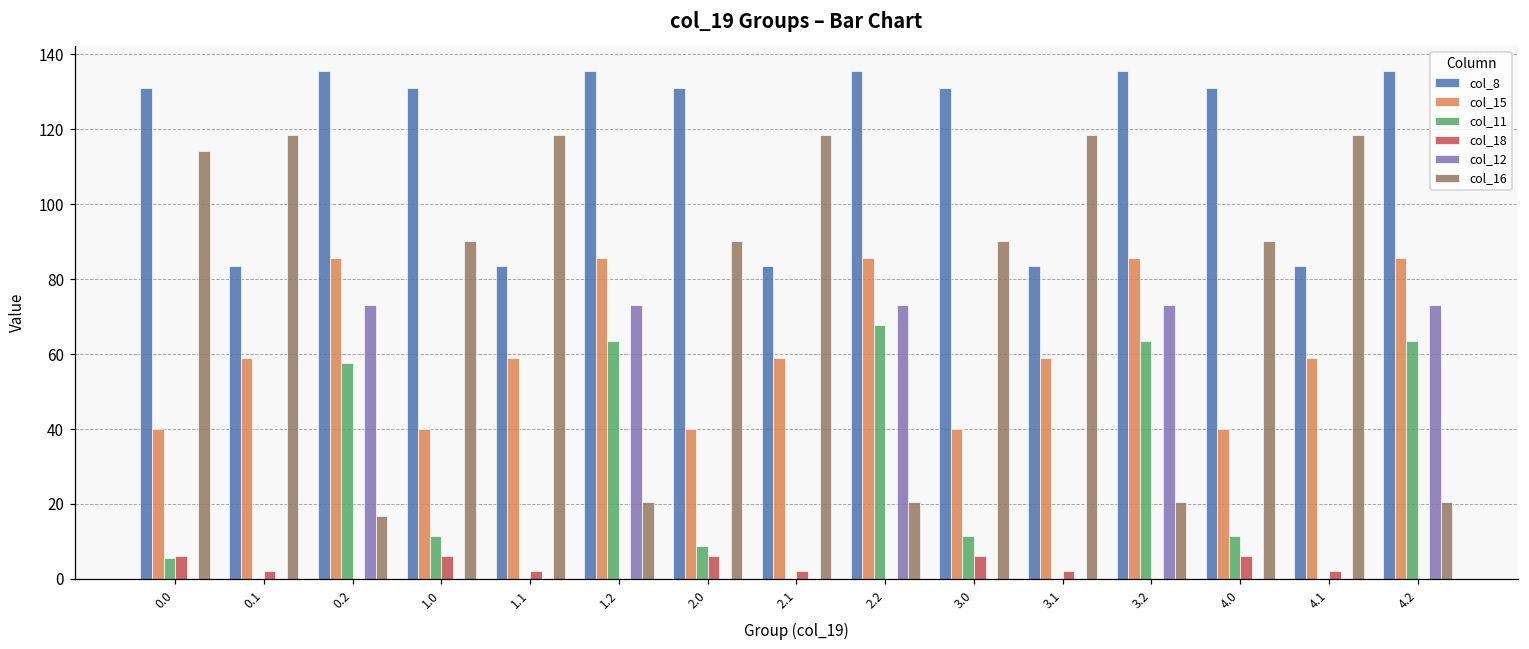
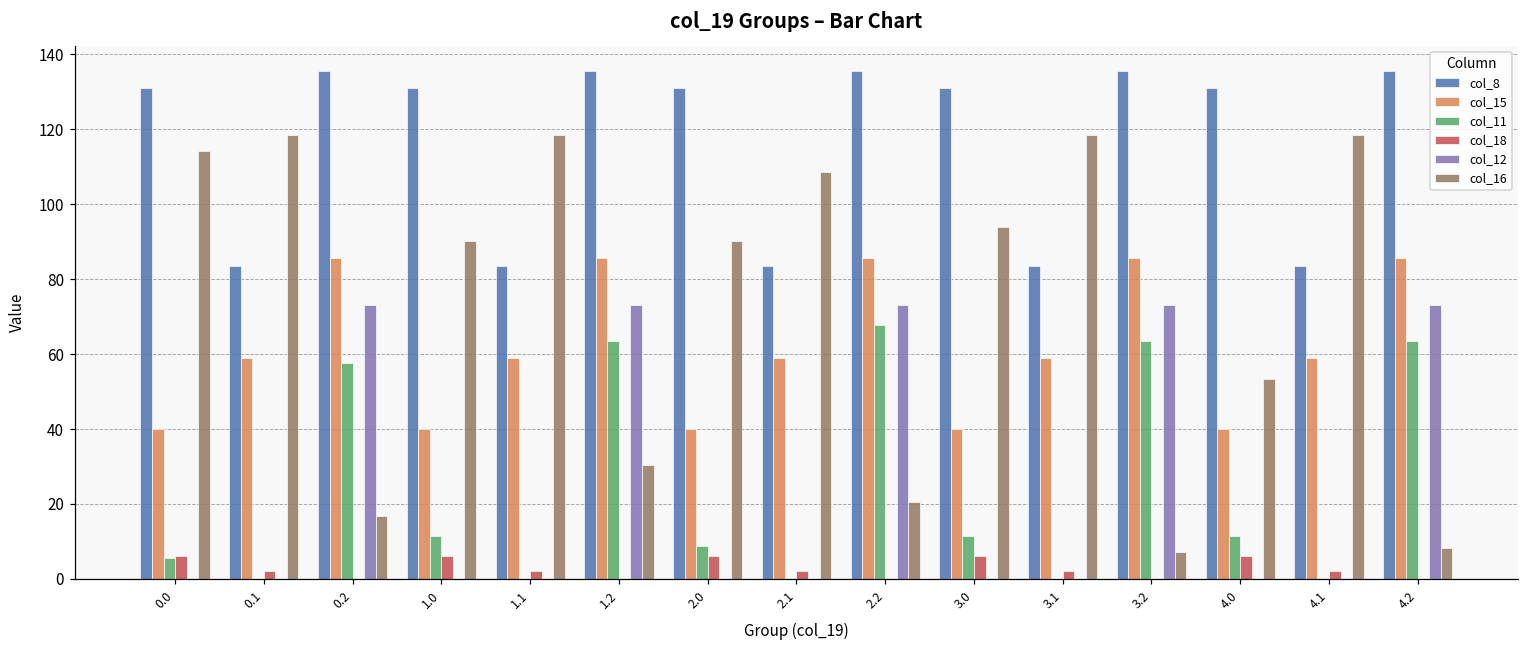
  {
    "col_11": {
      "0.0": 6,
      "0.1": 0,
      "0.2": 58,
      "1.0": 11,
      "1.1": 0,
      "1.2": 63,
      "2.0": 9,
      "2.1": 0,
      "2.2": 68,
      "3.0": 11,
      "3.1": 0,
      "3.2": 63,
      "4.0": 11,
      "4.1": 0,
      "4.2": 63
    },
    "col_16": {
      "0.0": 114,
      "0.1": 119,
      "0.2": 17,
      "1.0": 90,
      "1.1": 119,
-     "1.2": 21,
+     "1.2": 30,
      "2.0": 90,
-     "2.1": 119,
+     "2.1": 109,
      "2.2": 21,
-     "3.0": 90,
+     "3.0": 94,
      "3.1": 119,
-     "3.2": 21,
-     "4.0": 90,
+     "3.2": 7,
+     "4.0": 53,
      "4.1": 119,
-     "4.2": 21
+     "4.2": 8
    }
  }
